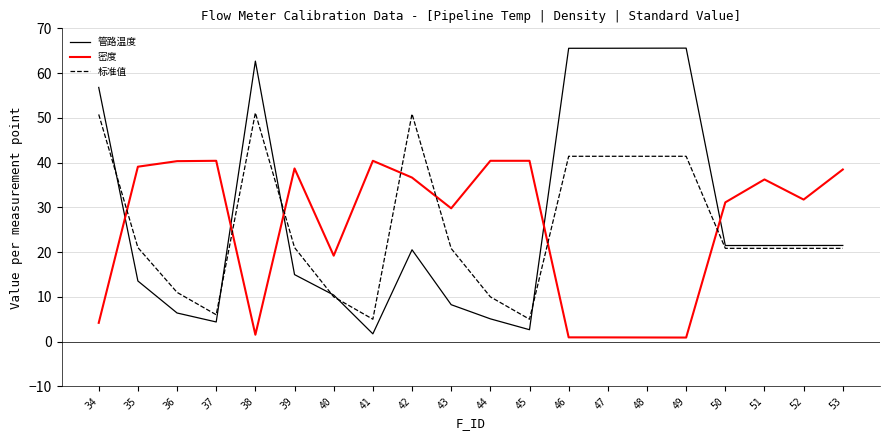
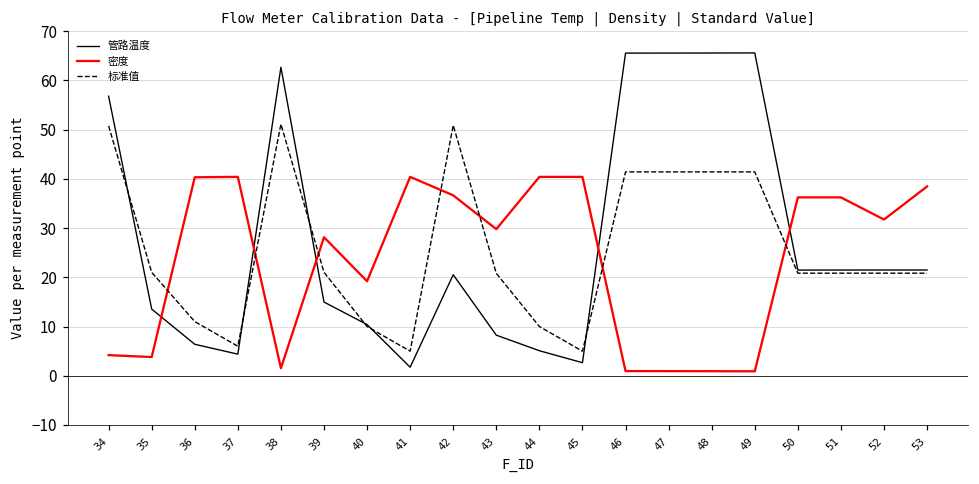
  {
    "密度": {
      "34": 4,
-     "35": 39,
+     "35": 4,
      "36": 40,
      "37": 40,
      "38": 2,
-     "39": 39,
+     "39": 28,
      "40": 19,
      "41": 40,
      "42": 37,
      "43": 30,
      "44": 40,
      "45": 40,
      "46": 1,
      "47": 1,
      "48": 1,
      "49": 1,
-     "50": 31,
+     "50": 36,
      "51": 36,
      "52": 32,
      "53": 38
    }
  }
